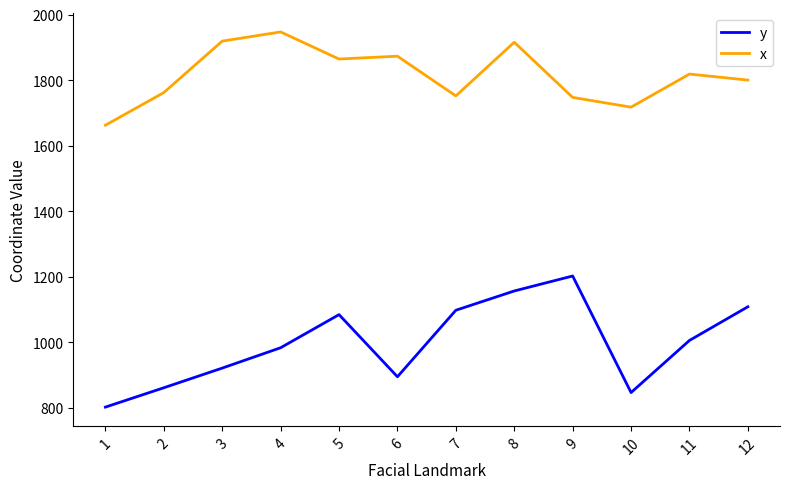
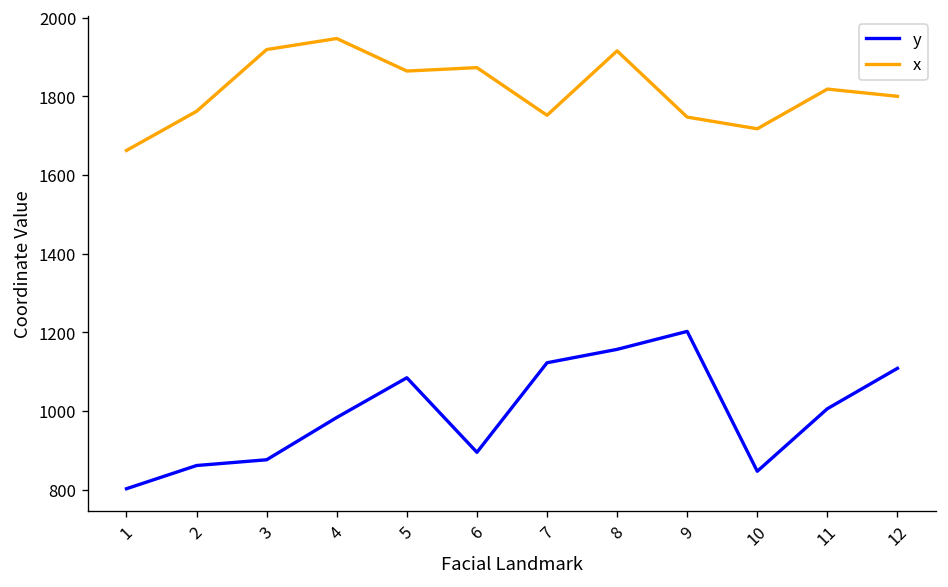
  {
    "y": {
      "1": 800,
      "2": 860,
-     "3": 920,
+     "3": 880,
      "4": 980,
      "5": 1080,
      "6": 900,
-     "7": 1100,
+     "7": 1120,
      "8": 1160,
      "9": 1200,
      "10": 850,
      "11": 1010,
      "12": 1110
    },
    "x": {
      "1": 1660,
      "2": 1760,
      "3": 1920,
      "4": 1950,
      "5": 1860,
      "6": 1870,
      "7": 1750,
      "8": 1920,
      "9": 1750,
      "10": 1720,
      "11": 1820,
      "12": 1800
    }
  }
